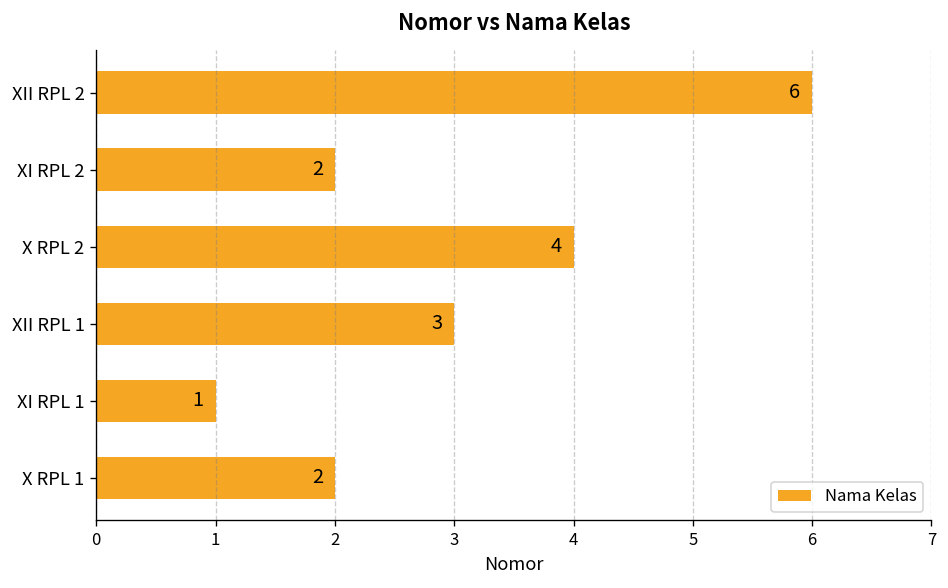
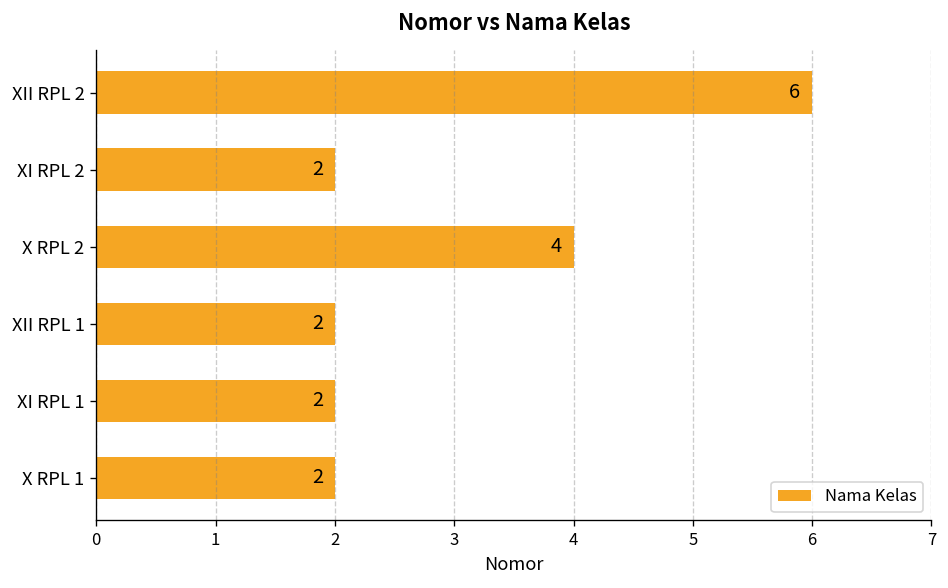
  {
    "XII RPL 2": 6,
    "XI RPL 2": 2,
    "X RPL 2": 4,
-   "XII RPL 1": 3,
-   "XI RPL 1": 1,
+   "XII RPL 1": 2,
+   "XI RPL 1": 2,
    "X RPL 1": 2
  }
